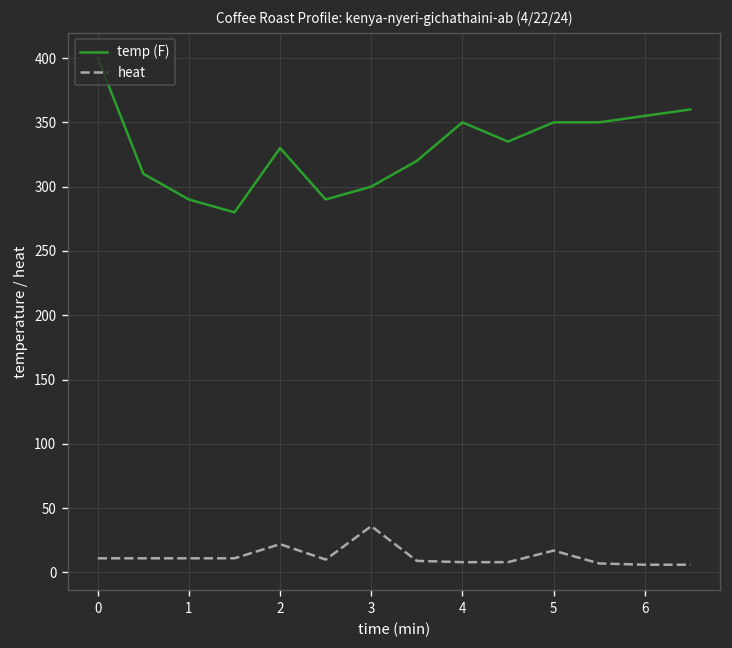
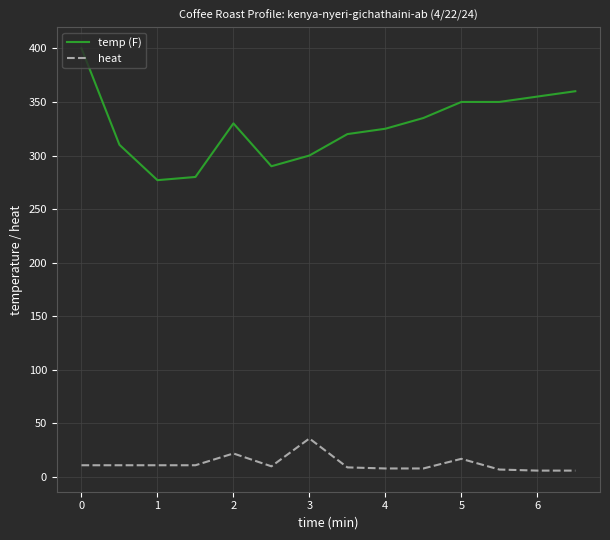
  {
    "temp (F)": {
-     "1": 290,
+     "1": 277,
      "2": 330,
      "3": 300,
-     "4": 350,
+     "4": 325,
      "5": 350,
      "6": 355
    },
    "heat": {
      "0": 11,
      "1": 11,
      "2": 22,
      "3": 36,
      "4": 8,
      "5": 17,
      "6": 6
    }
  }
